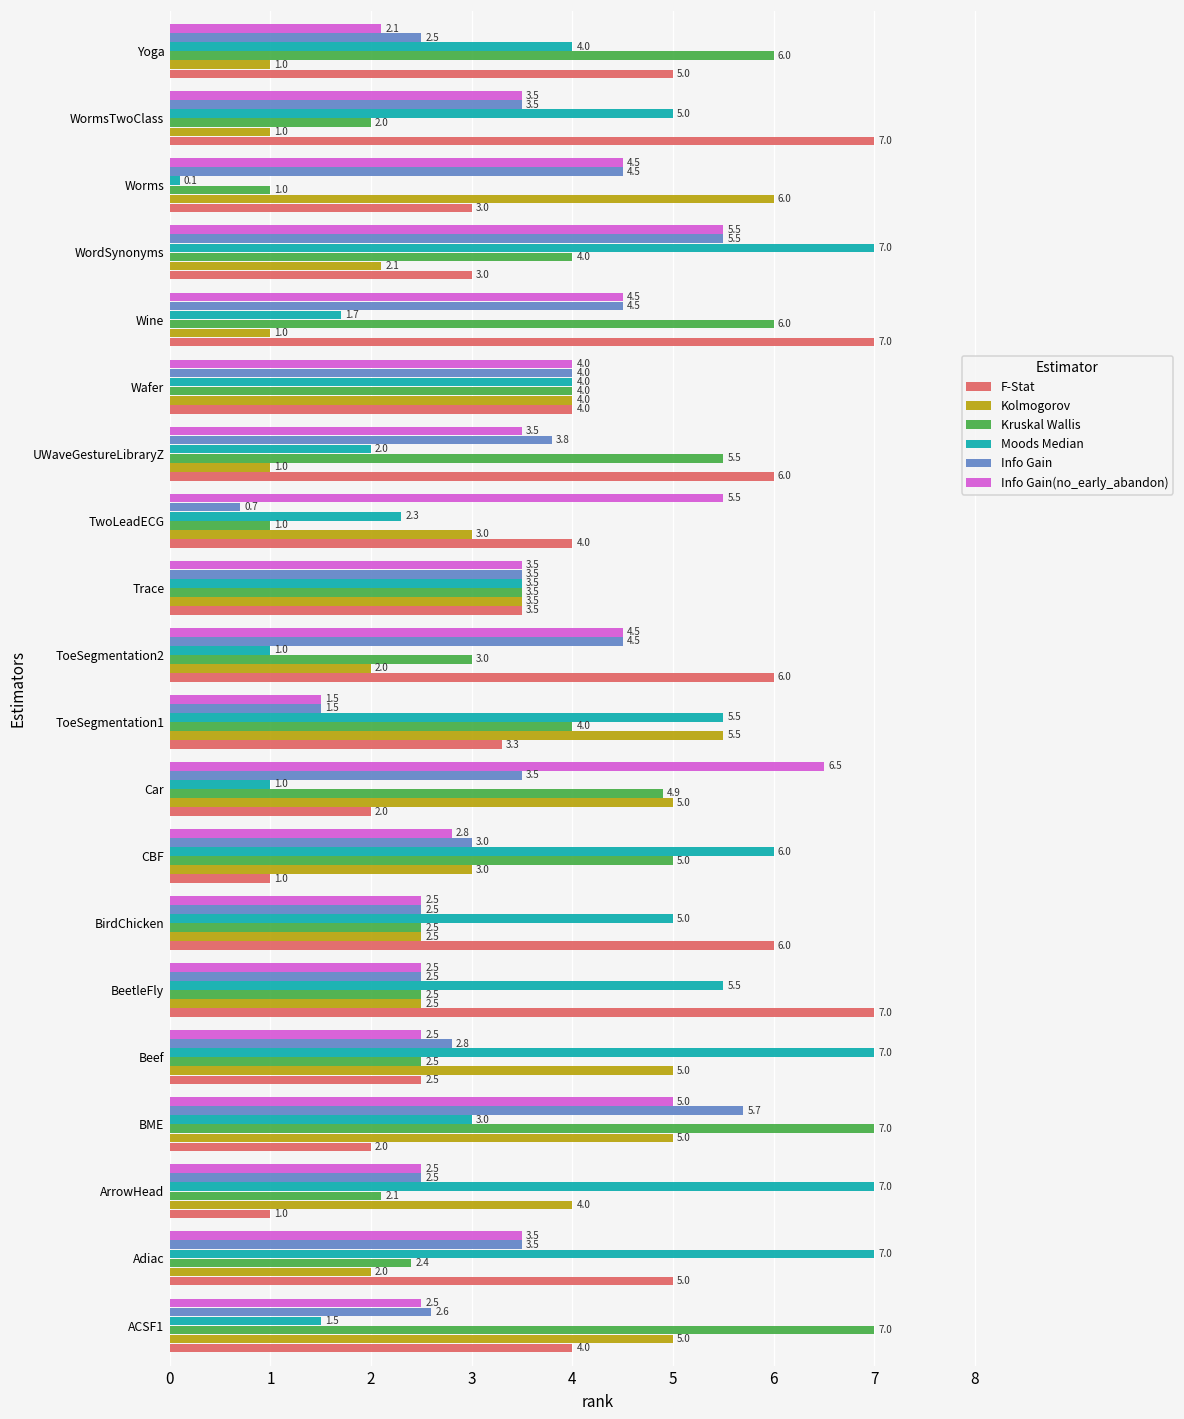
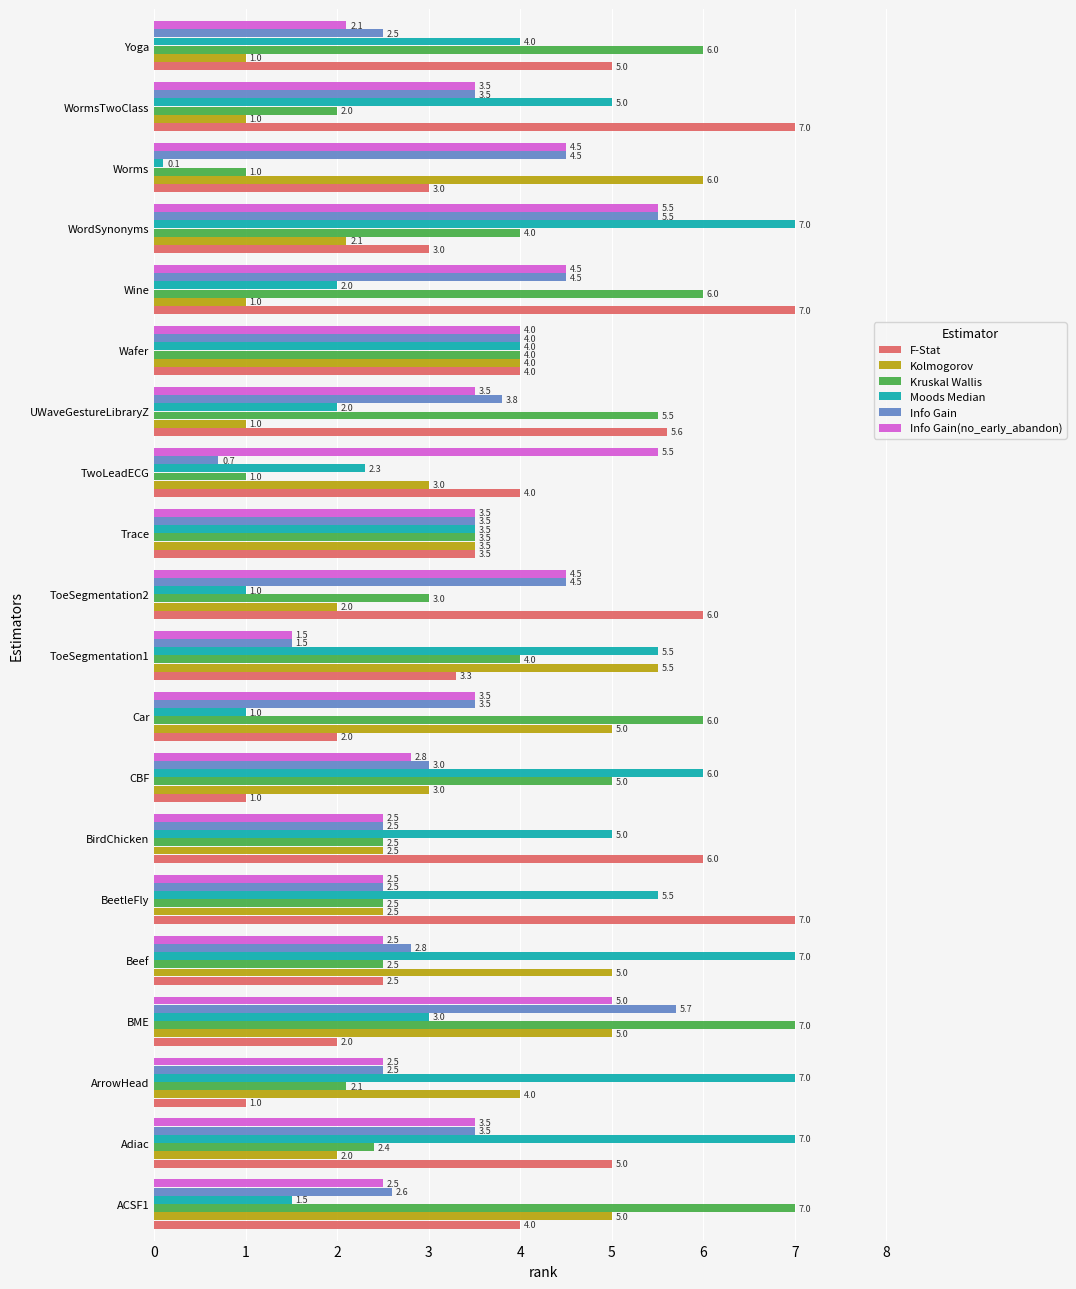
  {
    "F-Stat": {
      "Yoga": 5.0,
      "WormsTwoClass": 7.0,
      "Worms": 3.0,
      "WordSynonyms": 3.0,
      "Wine": 7.0,
      "Wafer": 4.0,
-     "UWaveGestureLibraryZ": 6.0,
+     "UWaveGestureLibraryZ": 5.6,
      "TwoLeadECG": 4.0,
      "Trace": 3.5,
      "ToeSegmentation2": 6.0,
      "ToeSegmentation1": 3.3,
      "Car": 2.0,
      "CBF": 1.0,
      "BirdChicken": 6.0,
      "BeetleFly": 7.0,
      "Beef": 2.5,
      "BME": 2.0,
      "ArrowHead": 1.0,
      "Adiac": 5.0,
      "ACSF1": 4.0
    },
    "Kolmogorov": {
      "Yoga": 1.0,
      "WormsTwoClass": 1.0,
      "Worms": 6.0,
      "WordSynonyms": 2.1,
      "Wine": 1.0,
      "Wafer": 4.0,
      "UWaveGestureLibraryZ": 1.0,
      "TwoLeadECG": 3.0,
      "Trace": 3.5,
      "ToeSegmentation2": 2.0,
      "ToeSegmentation1": 5.5,
      "Car": 5.0,
      "CBF": 3.0,
      "BirdChicken": 2.5,
      "BeetleFly": 2.5,
      "Beef": 5.0,
      "BME": 5.0,
      "ArrowHead": 4.0,
      "Adiac": 2.0,
      "ACSF1": 5.0
    },
    "Kruskal Wallis": {
      "Yoga": 6.0,
      "WormsTwoClass": 2.0,
      "Worms": 1.0,
      "WordSynonyms": 4.0,
      "Wine": 6.0,
      "Wafer": 4.0,
      "UWaveGestureLibraryZ": 5.5,
      "TwoLeadECG": 1.0,
      "Trace": 3.5,
      "ToeSegmentation2": 3.0,
      "ToeSegmentation1": 4.0,
-     "Car": 4.9,
+     "Car": 6.0,
      "CBF": 5.0,
      "BirdChicken": 2.5,
      "BeetleFly": 2.5,
      "Beef": 2.5,
      "BME": 7.0,
      "ArrowHead": 2.1,
      "Adiac": 2.4,
      "ACSF1": 7.0
    },
    "Moods Median": {
      "Yoga": 4.0,
      "WormsTwoClass": 5.0,
      "Worms": 0.1,
      "WordSynonyms": 7.0,
-     "Wine": 1.7,
+     "Wine": 2.0,
      "Wafer": 4.0,
      "UWaveGestureLibraryZ": 2.0,
      "TwoLeadECG": 2.3,
      "Trace": 3.5,
      "ToeSegmentation2": 1.0,
      "ToeSegmentation1": 5.5,
      "Car": 1.0,
      "CBF": 6.0,
      "BirdChicken": 5.0,
      "BeetleFly": 5.5,
      "Beef": 7.0,
      "BME": 3.0,
      "ArrowHead": 7.0,
      "Adiac": 7.0,
      "ACSF1": 1.5
    },
    "Info Gain": {
      "Yoga": 2.5,
      "WormsTwoClass": 3.5,
      "Worms": 4.5,
      "WordSynonyms": 5.5,
      "Wine": 4.5,
      "Wafer": 4.0,
      "UWaveGestureLibraryZ": 3.8,
      "TwoLeadECG": 0.7,
      "Trace": 3.5,
      "ToeSegmentation2": 4.5,
      "ToeSegmentation1": 1.5,
      "Car": 3.5,
      "CBF": 3.0,
      "BirdChicken": 2.5,
      "BeetleFly": 2.5,
      "Beef": 2.8,
      "BME": 5.7,
      "ArrowHead": 2.5,
      "Adiac": 3.5,
      "ACSF1": 2.6
    },
    "Info Gain(no_early_abandon)": {
      "Yoga": 2.1,
      "WormsTwoClass": 3.5,
      "Worms": 4.5,
      "WordSynonyms": 5.5,
      "Wine": 4.5,
      "Wafer": 4.0,
      "UWaveGestureLibraryZ": 3.5,
      "TwoLeadECG": 5.5,
      "Trace": 3.5,
      "ToeSegmentation2": 4.5,
      "ToeSegmentation1": 1.5,
-     "Car": 6.5,
+     "Car": 3.5,
      "CBF": 2.8,
      "BirdChicken": 2.5,
      "BeetleFly": 2.5,
      "Beef": 2.5,
      "BME": 5.0,
      "ArrowHead": 2.5,
      "Adiac": 3.5,
      "ACSF1": 2.5
    }
  }
